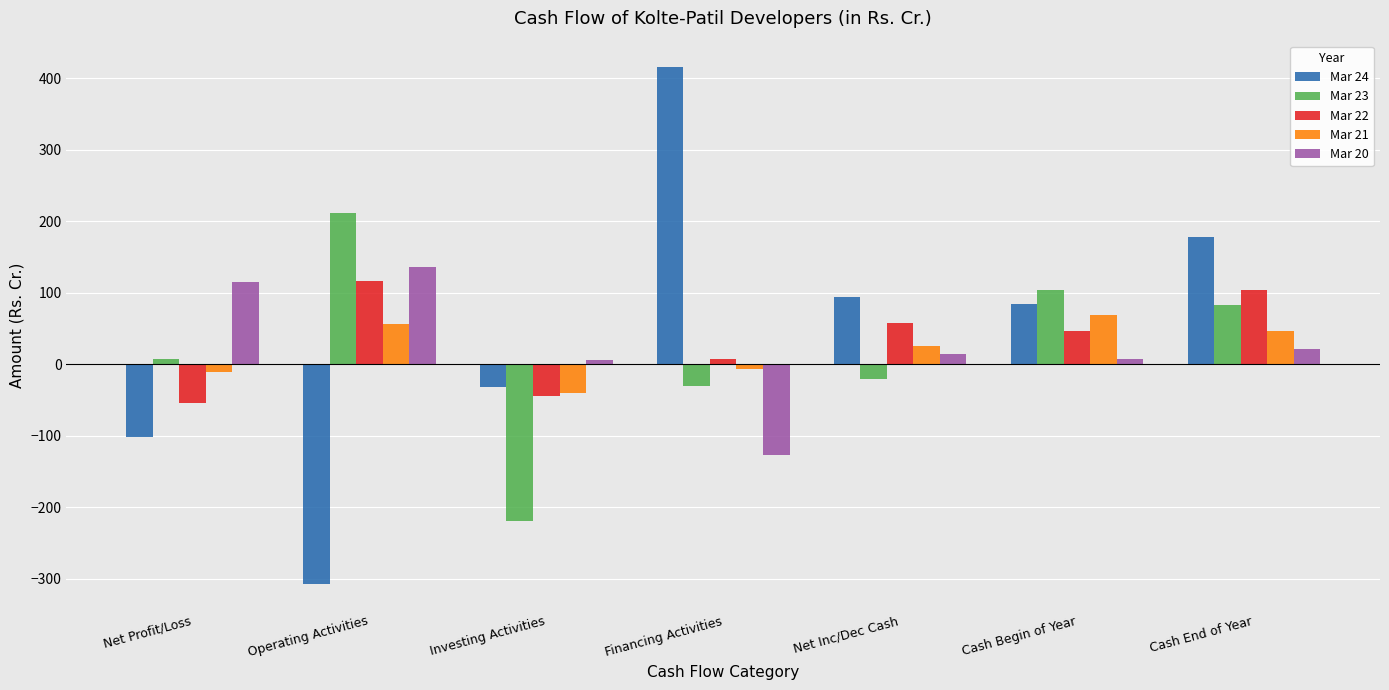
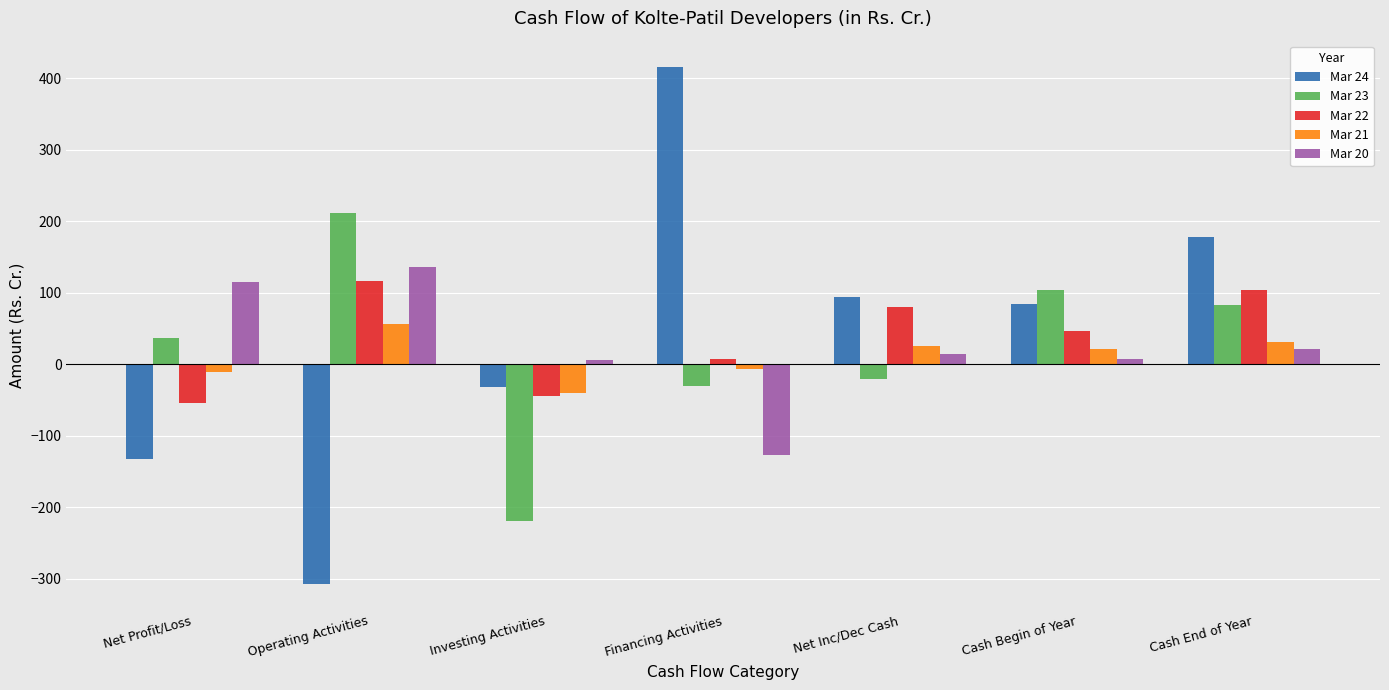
  {
    "Mar 24": {
-     "Net Profit/Loss": -100,
+     "Net Profit/Loss": -130,
      "Operating Activities": -310,
      "Investing Activities": -30,
      "Financing Activities": 420,
      "Net Inc/Dec Cash": 90,
      "Cash Begin of Year": 80,
      "Cash End of Year": 180
    },
    "Mar 23": {
-     "Net Profit/Loss": 10,
+     "Net Profit/Loss": 40,
      "Operating Activities": 210,
      "Investing Activities": -220,
      "Financing Activities": -30,
      "Net Inc/Dec Cash": -20,
      "Cash Begin of Year": 100,
      "Cash End of Year": 80
    },
    "Mar 22": {
      "Net Profit/Loss": -50,
      "Operating Activities": 120,
      "Investing Activities": -40,
      "Financing Activities": 10,
-     "Net Inc/Dec Cash": 60,
+     "Net Inc/Dec Cash": 80,
      "Cash Begin of Year": 50,
      "Cash End of Year": 100
    },
    "Mar 21": {
      "Net Profit/Loss": -10,
      "Operating Activities": 60,
      "Investing Activities": -40,
      "Financing Activities": -10,
      "Net Inc/Dec Cash": 30,
-     "Cash Begin of Year": 70,
-     "Cash End of Year": 50
+     "Cash Begin of Year": 20,
+     "Cash End of Year": 30
    },
    "Mar 20": {
      "Net Profit/Loss": 110,
      "Operating Activities": 140,
      "Investing Activities": 10,
      "Financing Activities": -130,
      "Net Inc/Dec Cash": 10,
      "Cash Begin of Year": 10,
      "Cash End of Year": 20
    }
  }
